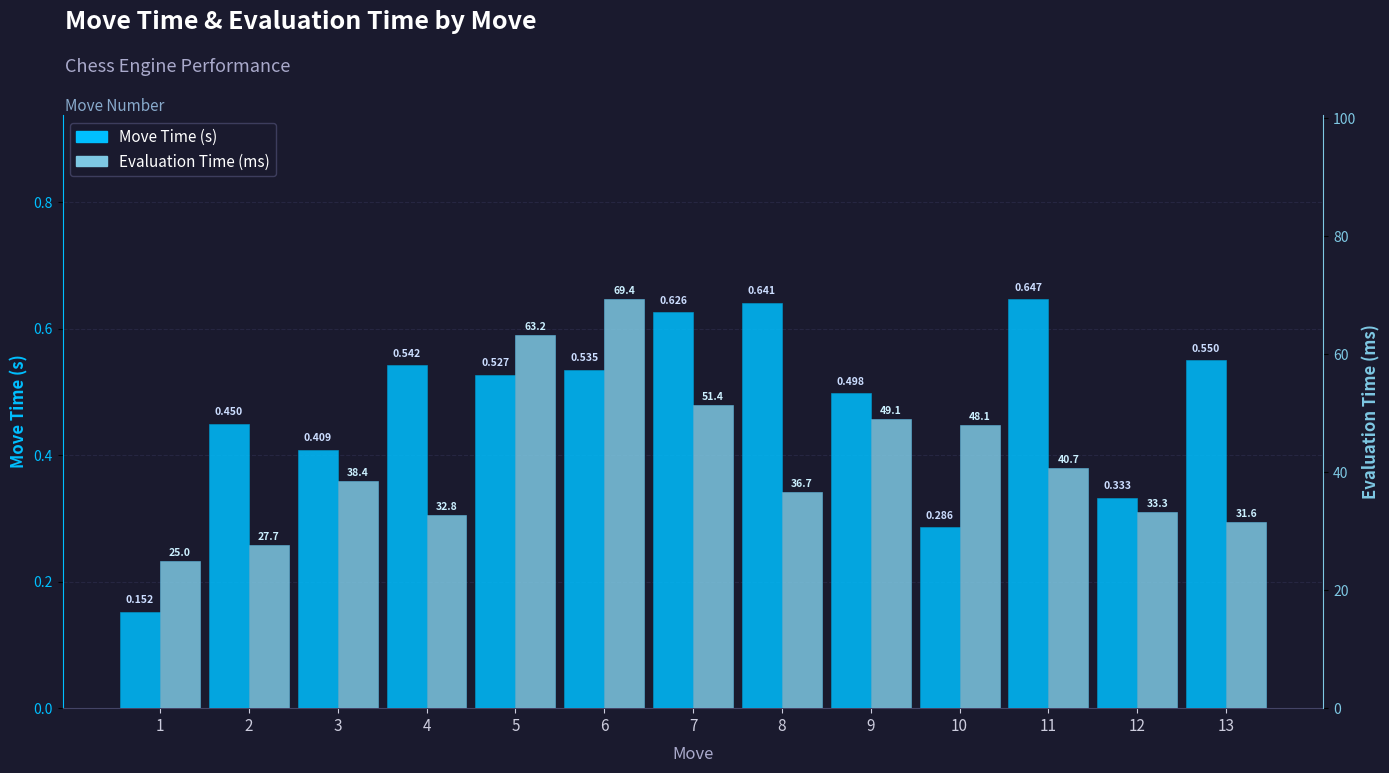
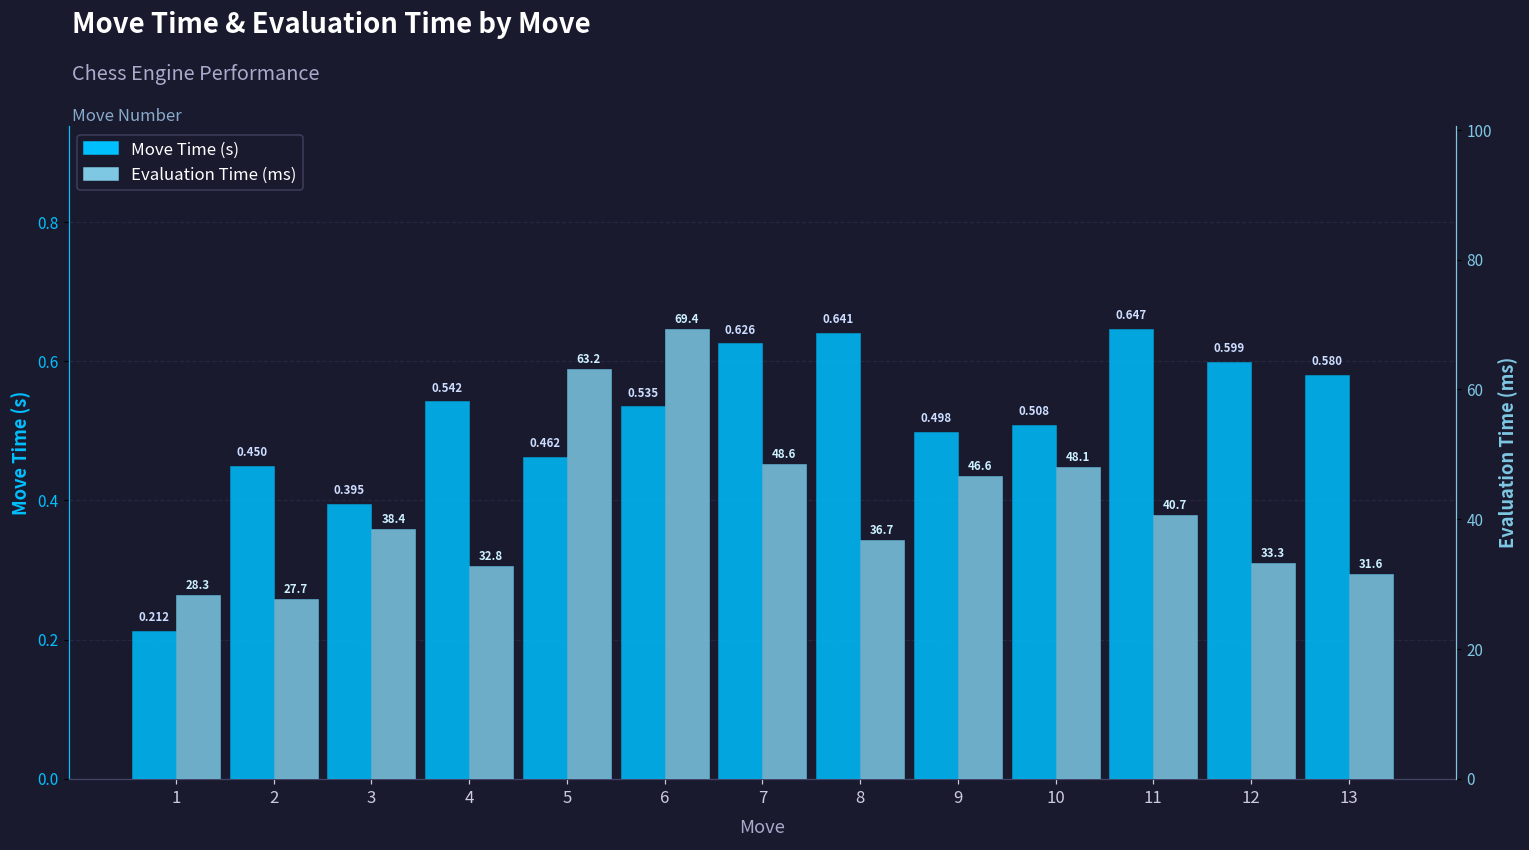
  {
    "Move Time (s)": {
-     "1": 0.152,
+     "1": 0.212,
      "2": 0.450,
-     "3": 0.409,
+     "3": 0.395,
      "4": 0.542,
-     "5": 0.527,
+     "5": 0.462,
      "6": 0.535,
      "7": 0.626,
      "8": 0.641,
      "9": 0.498,
-     "10": 0.286,
+     "10": 0.508,
      "11": 0.647,
-     "12": 0.333,
-     "13": 0.550
+     "12": 0.599,
+     "13": 0.580
    },
    "Evaluation Time (ms)": {
-     "1": 25.0,
+     "1": 28.3,
      "2": 27.7,
      "3": 38.4,
      "4": 32.8,
      "5": 63.2,
      "6": 69.4,
-     "7": 51.4,
+     "7": 48.6,
      "8": 36.7,
-     "9": 49.1,
+     "9": 46.6,
      "10": 48.1,
      "11": 40.7,
      "12": 33.3,
      "13": 31.6
    }
  }
